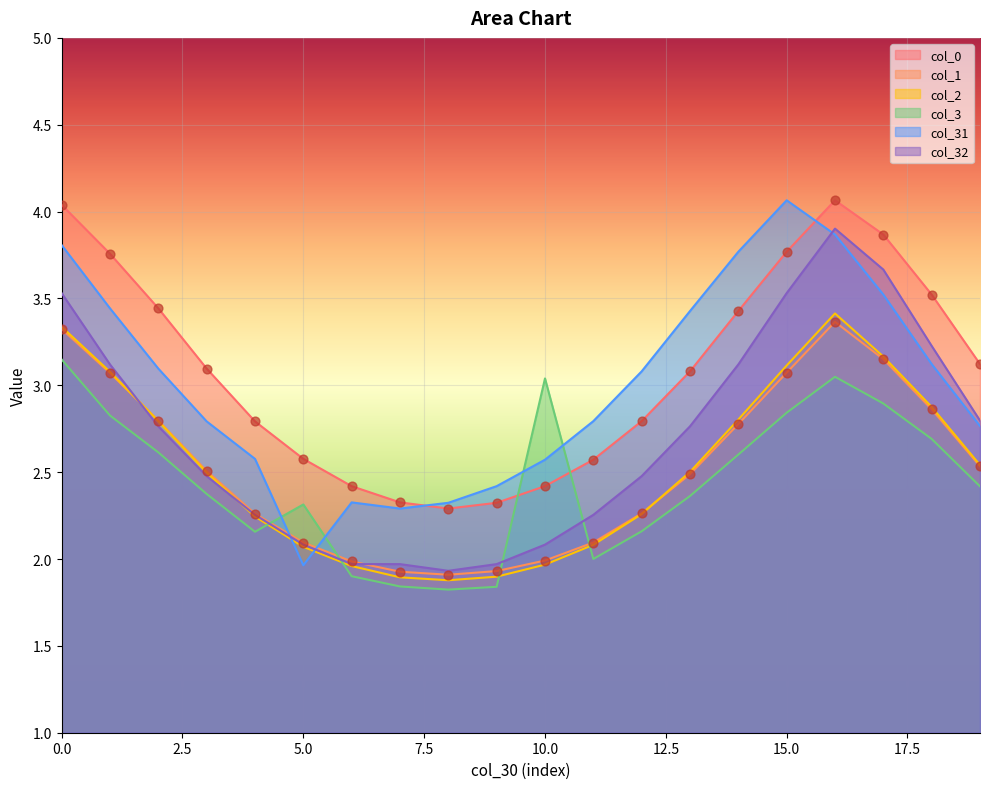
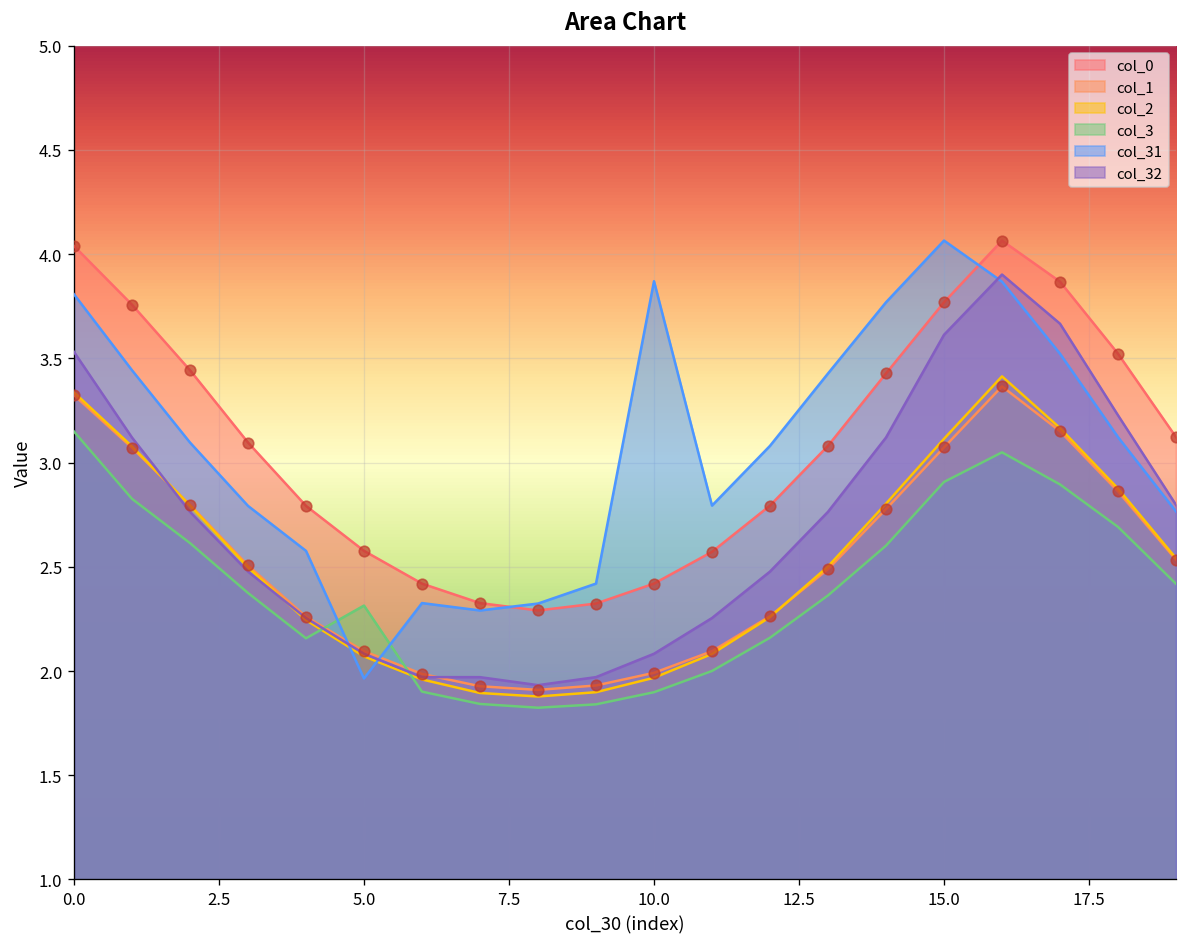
  {
    "col_2": {
      "10.0": 1.97,
      "15.0": 3.11
    },
    "col_3": {
      "0.0": 3.15,
      "5.0": 2.31,
-     "10.0": 3.04,
-     "15.0": 2.84
+     "10.0": 1.90,
+     "15.0": 2.91
    },
    "col_31": {
      "0.0": 3.81,
      "5.0": 1.96,
-     "10.0": 2.57,
+     "10.0": 3.87,
      "15.0": 4.07
    },
    "col_32": {
      "0.0": 3.53,
      "10.0": 2.08,
-     "15.0": 3.53
+     "15.0": 3.61
    }
  }
